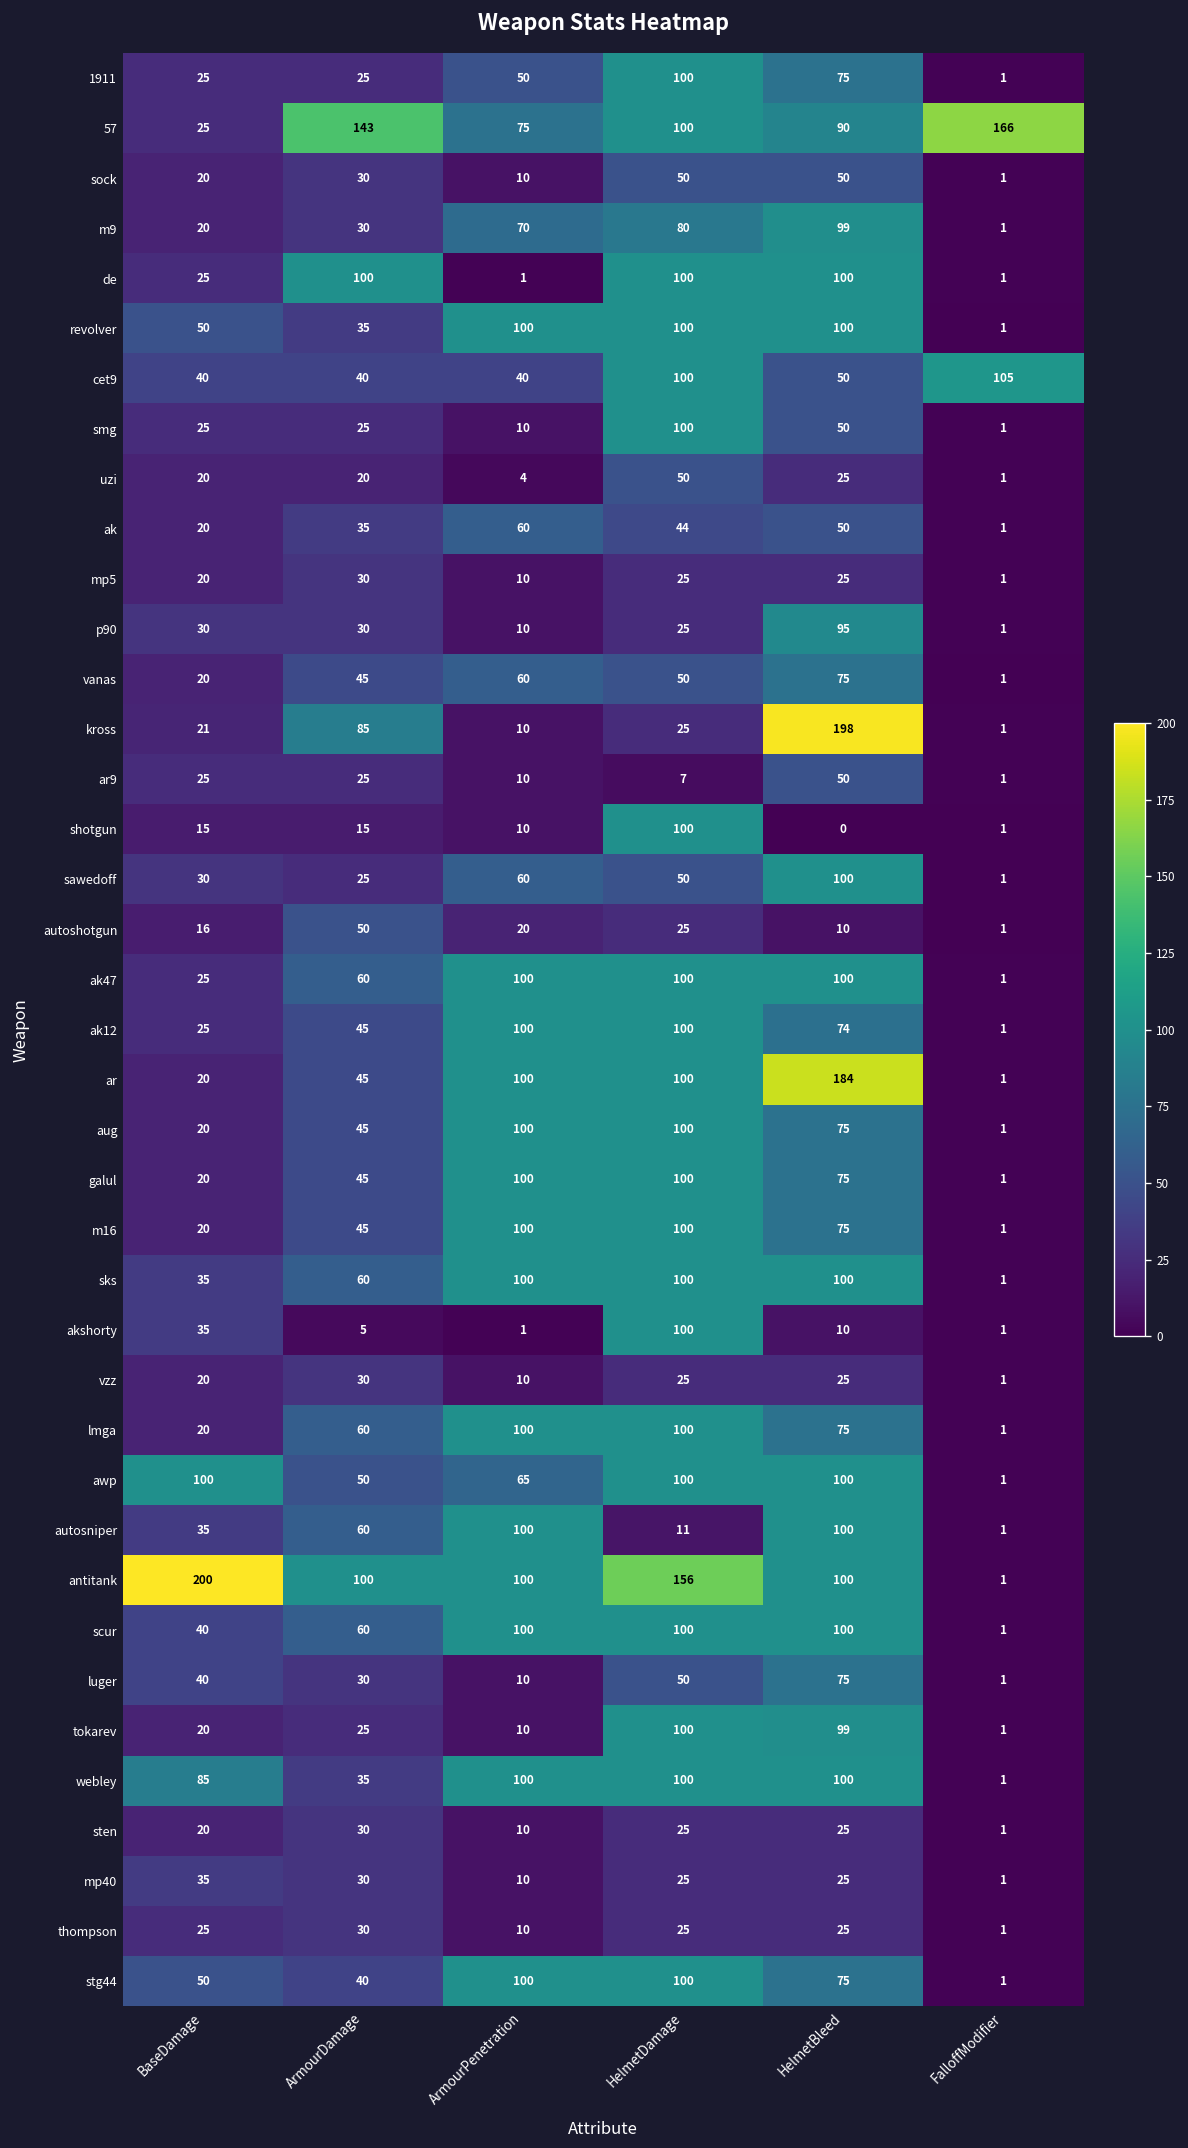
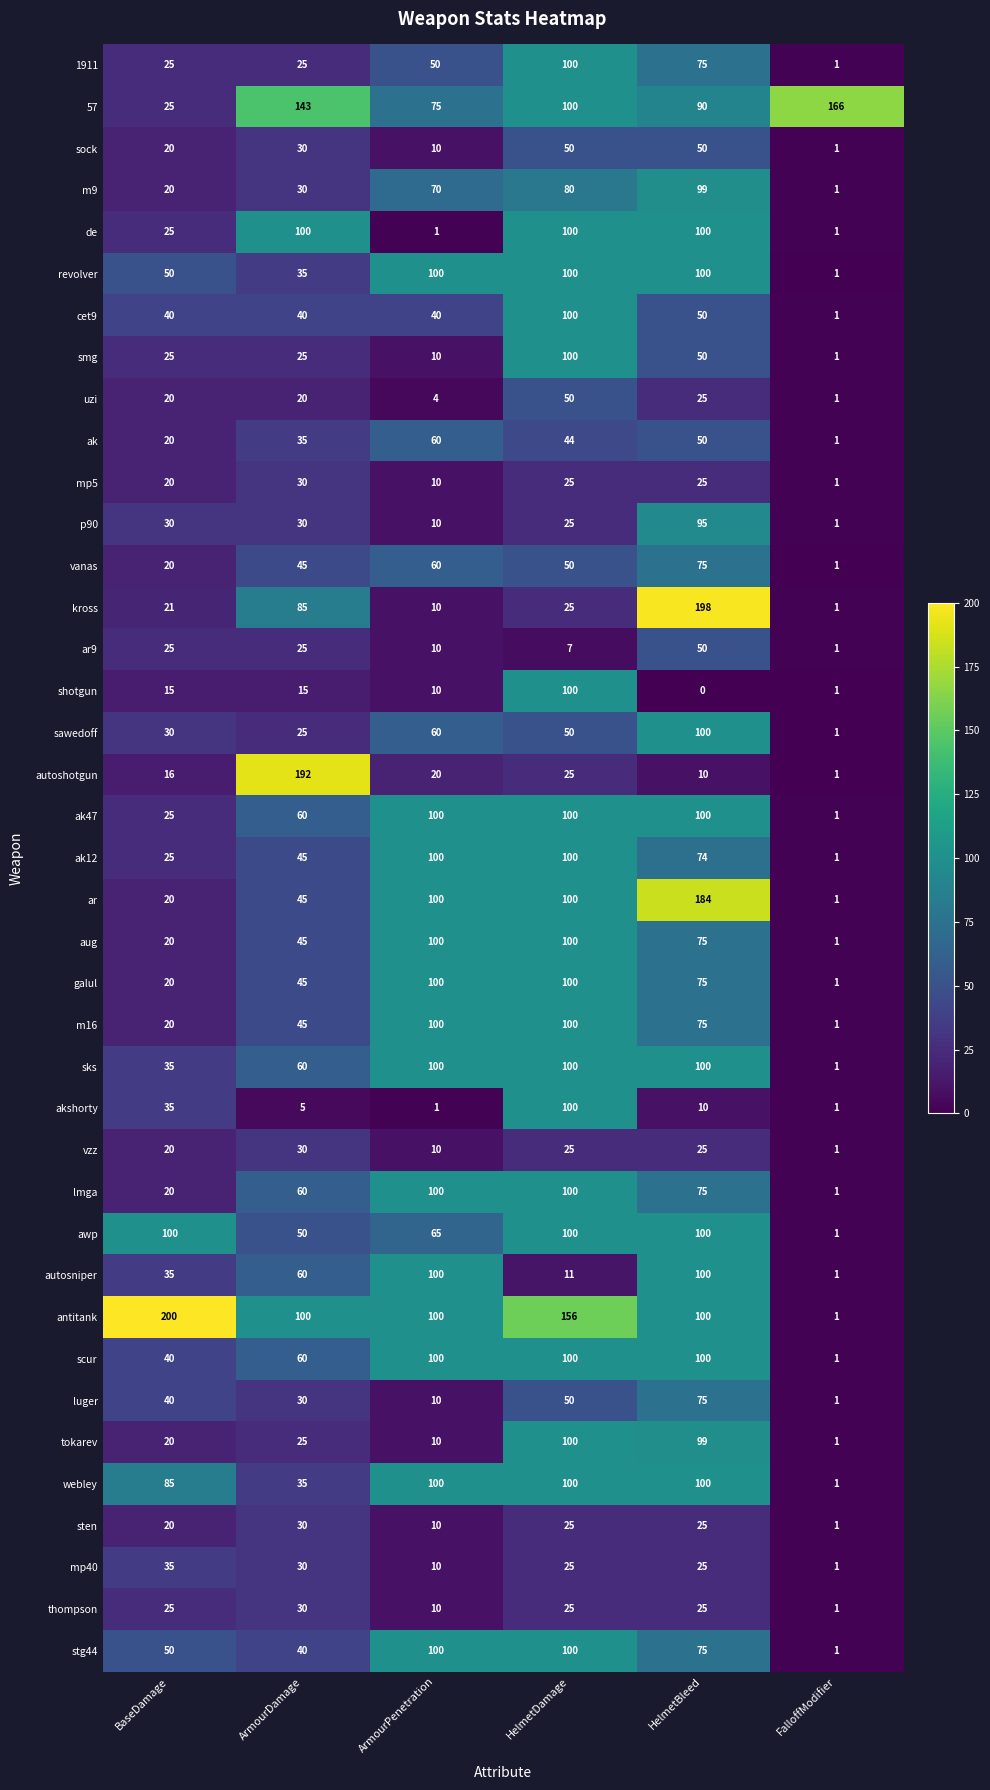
  {
    "cet9": {
      "BaseDamage": 40,
      "ArmourDamage": 40,
      "ArmourPenetration": 40,
      "HelmetDamage": 100,
      "HelmetBleed": 50,
-     "FalloffModifier": 105
+     "FalloffModifier": 1
    },
    "autoshotgun": {
      "BaseDamage": 16,
-     "ArmourDamage": 50,
+     "ArmourDamage": 192,
      "ArmourPenetration": 20,
      "HelmetDamage": 25,
      "HelmetBleed": 10,
      "FalloffModifier": 1
    }
  }
